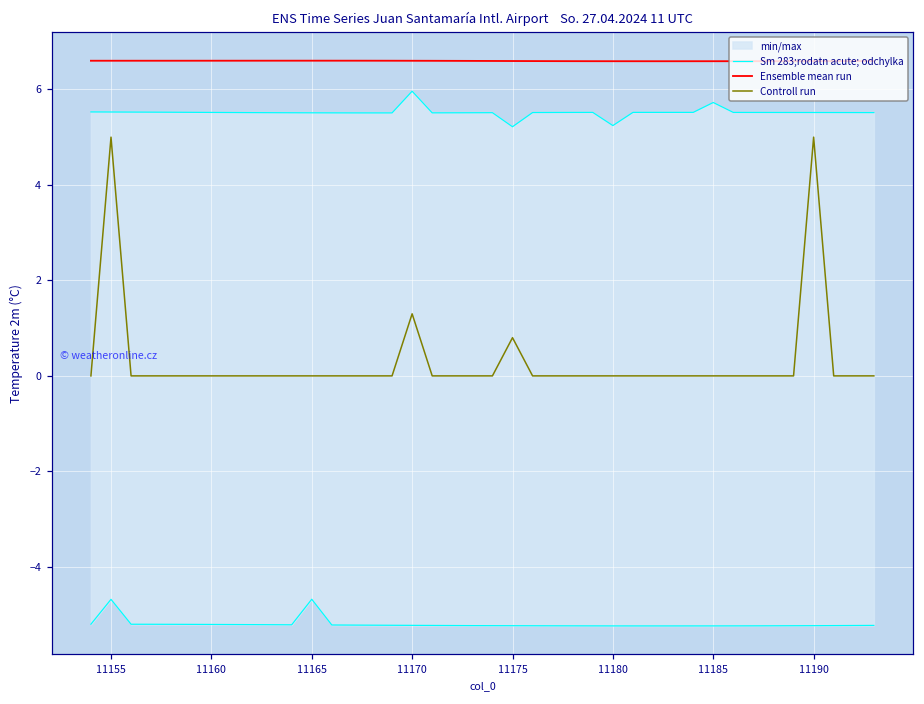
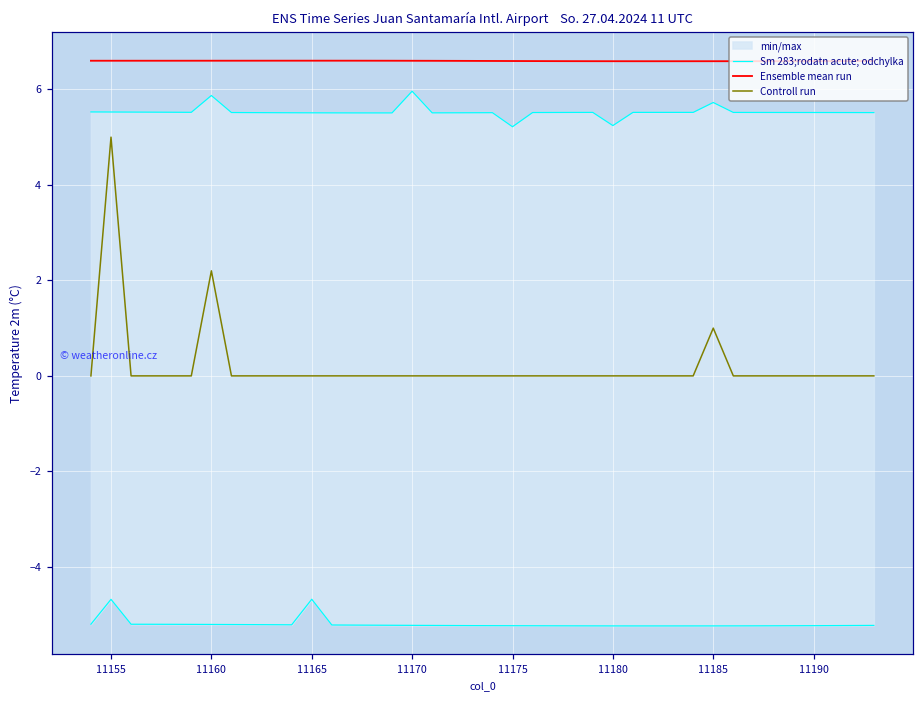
  {
    "Sm 283;rodatn acute; odchylka": {
      "11155": -4.7,
      "11160": -5.2,
      "11165": -4.7,
      "11170": -5.2,
      "11175": -5.2,
      "11180": -5.2,
      "11185": -5.2,
      "11190": -5.2
    },
    "min/max": {
      "11155": 5.5,
-     "11160": 5.5,
+     "11160": 5.9,
      "11165": 5.5,
      "11170": 6.0,
      "11175": 5.2,
      "11180": 5.2,
      "11185": 5.7,
      "11190": 5.5
    },
    "Ensemble mean run": {
      "11155": 6.6,
      "11160": 6.6,
      "11165": 6.6,
      "11170": 6.6,
      "11175": 6.6,
      "11180": 6.6,
      "11185": 6.6
    },
    "Controll run": {
      "11155": 5.0,
-     "11160": 0.0,
+     "11160": 2.2,
      "11165": 0.0,
-     "11170": 1.3,
-     "11175": 0.8,
+     "11170": 0.0,
+     "11175": 0.0,
      "11180": 0.0,
-     "11185": 0,
-     "11190": 5
+     "11185": 1,
+     "11190": 0
    }
  }
